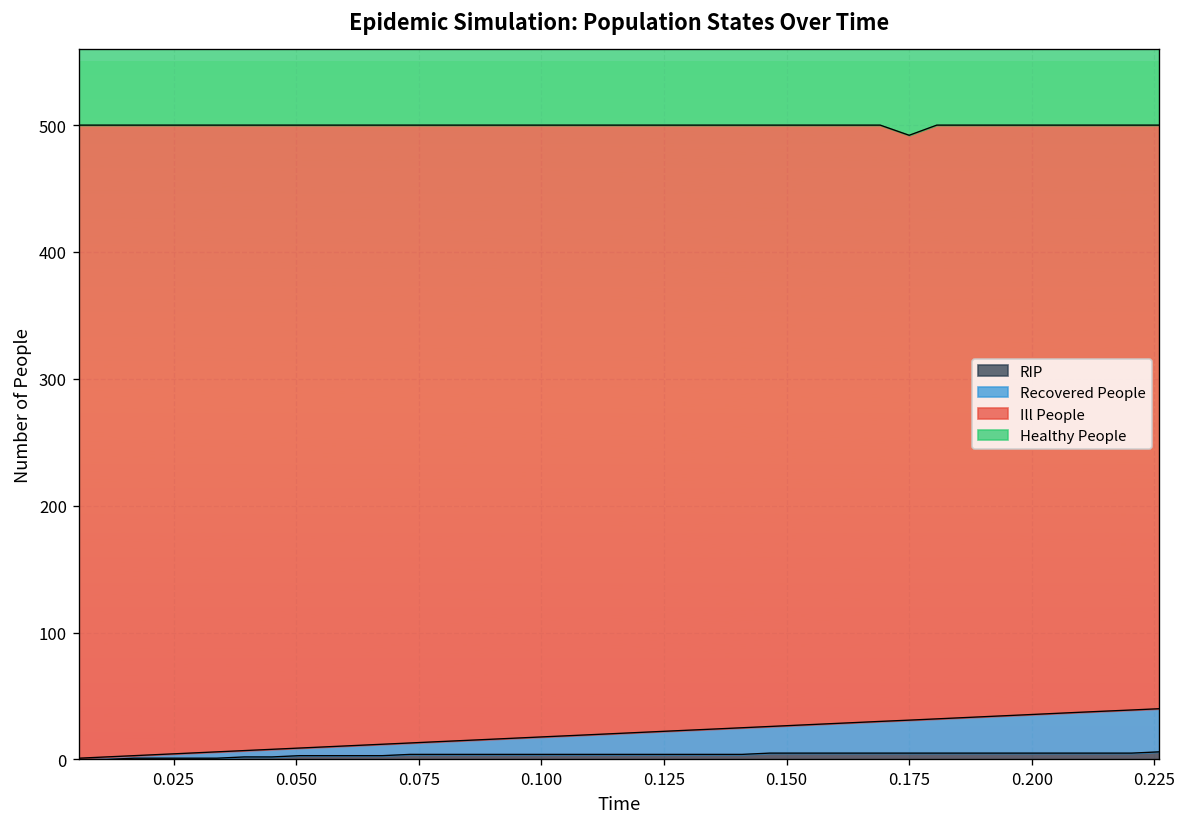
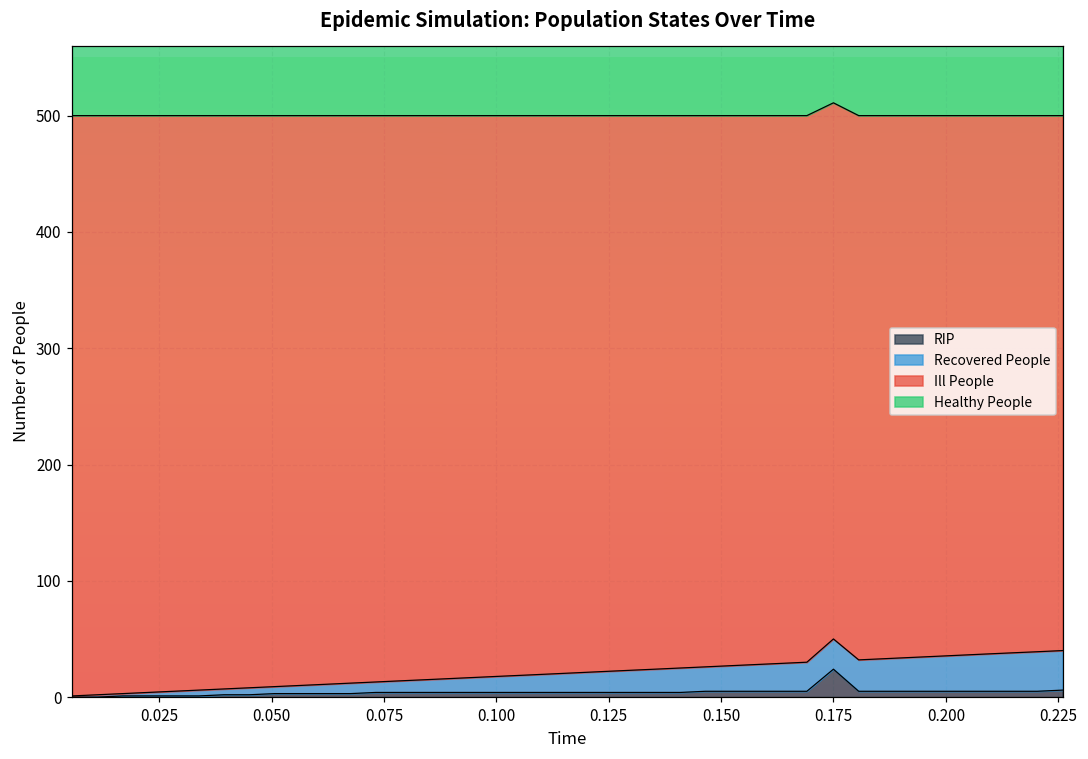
  {
    "RIP": {
-     "0.175": 5
+     "0.175": 24
    },
    "Recovered People": {
      "0.175": 26
    },
    "Ill People": {
      "0.175": 461
    }
  }
